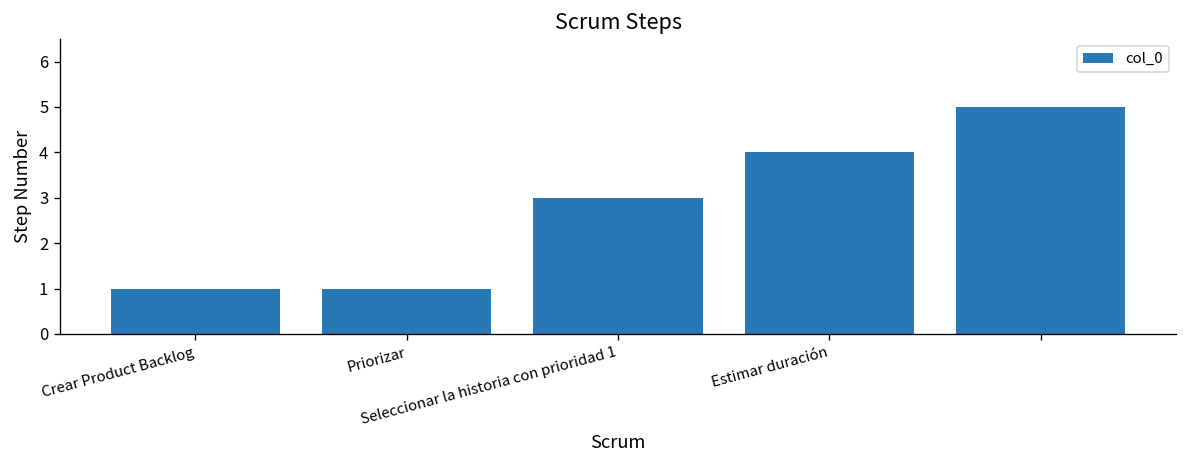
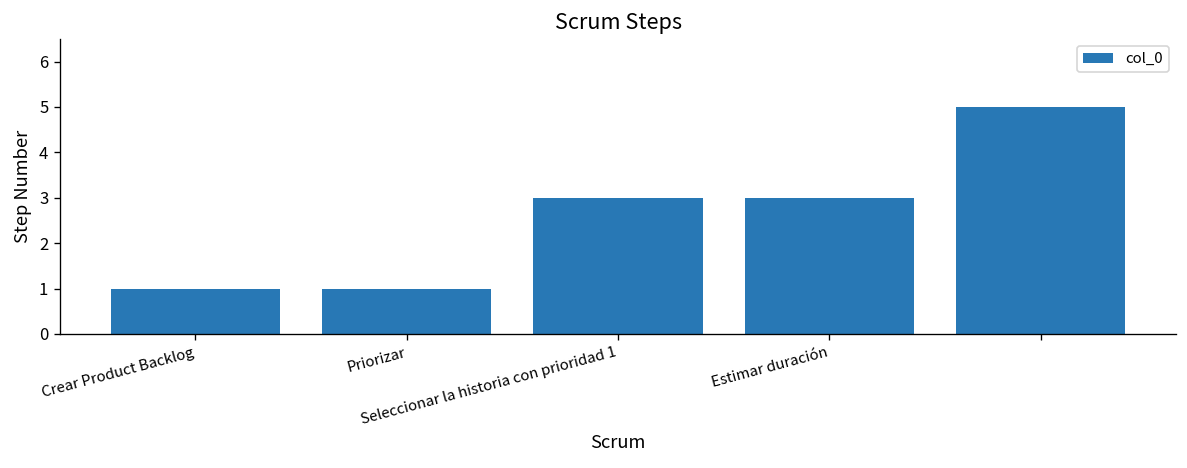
  {
    "Crear Product Backlog": 1,
    "Priorizar": 1,
    "Seleccionar la historia con prioridad 1": 3,
-   "Estimar duración": 4
+   "Estimar duración": 3
  }
